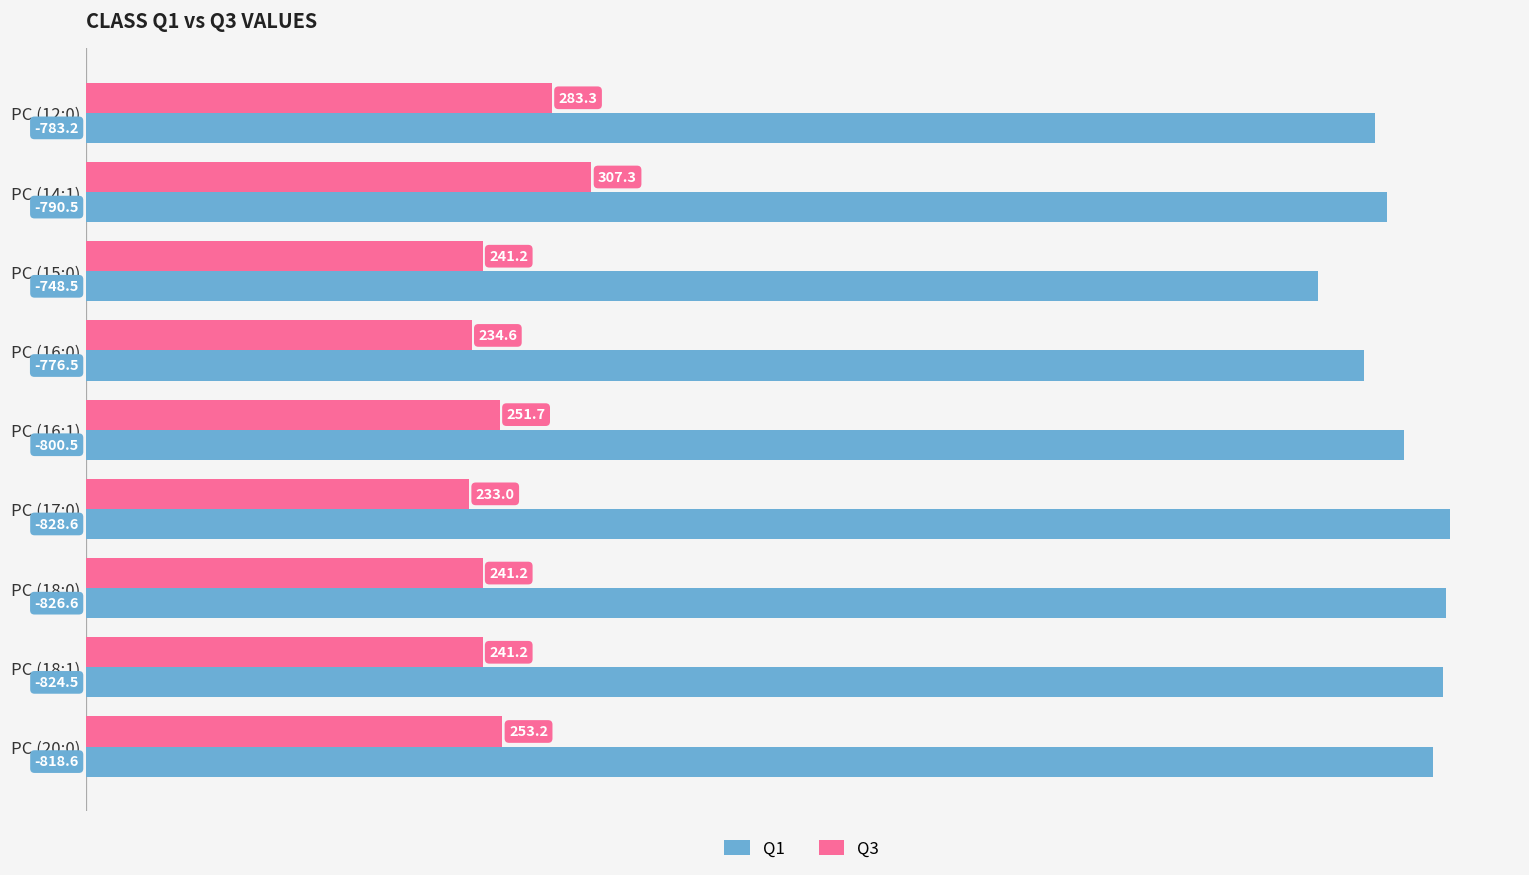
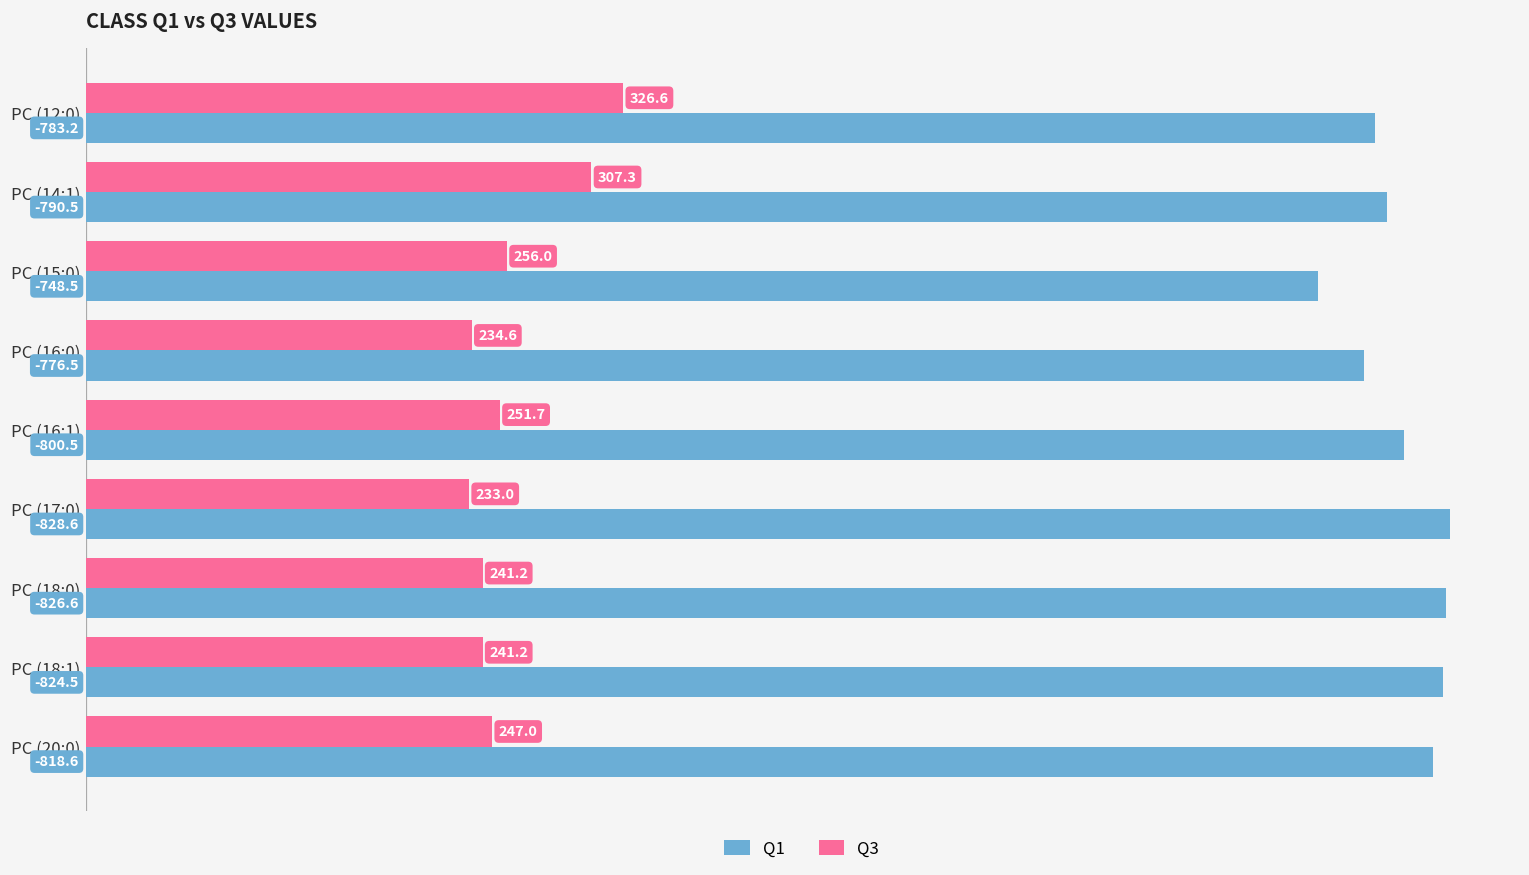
  {
    "Q3": {
-     "PC (12:0)": 283.3,
-     "PC (15:0)": 241.2,
-     "PC (20:0)": 253.2
+     "PC (12:0)": 326.6,
+     "PC (15:0)": 256.0,
+     "PC (20:0)": 247.0
    }
  }
